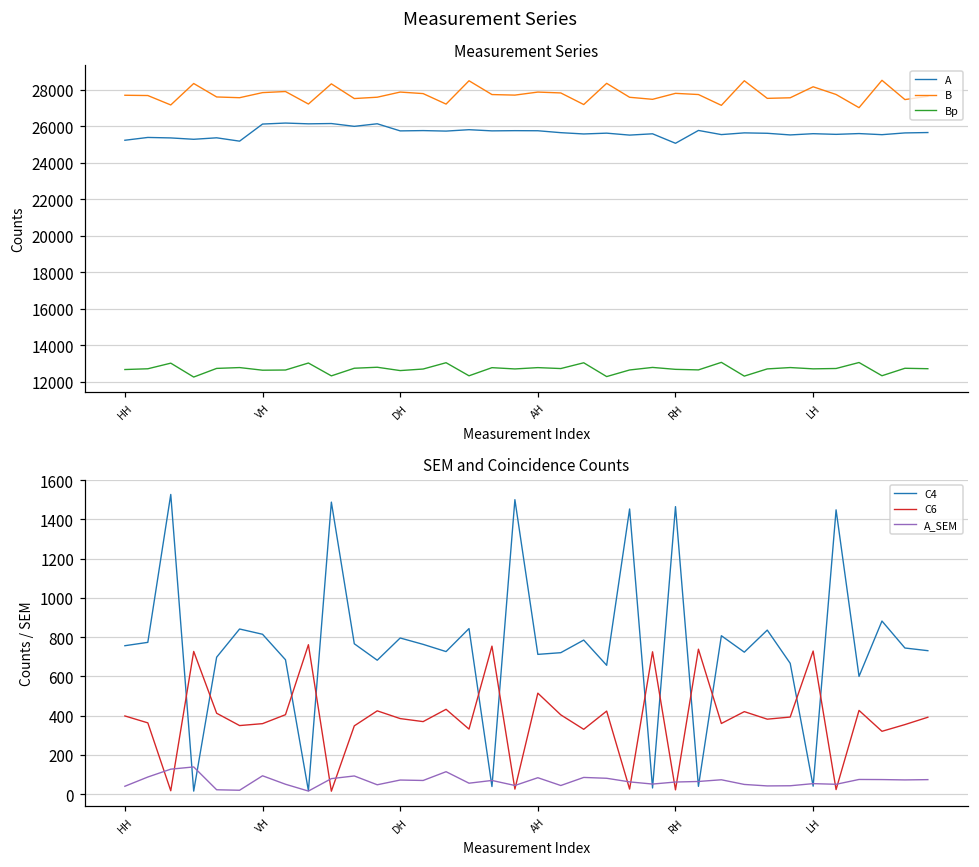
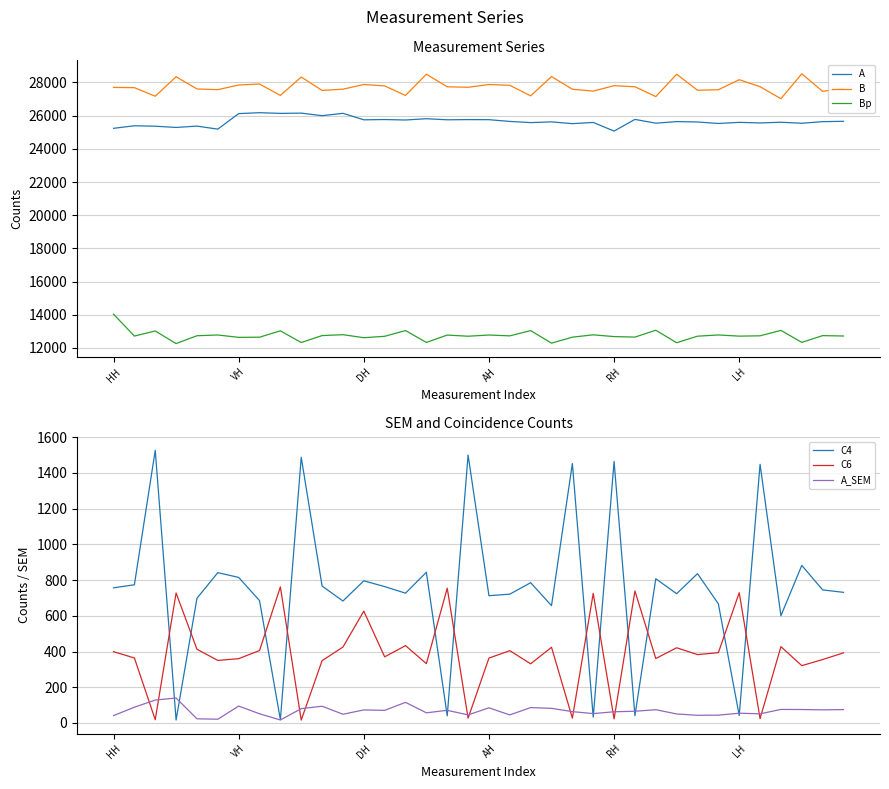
  {
    "Measurement Series": {
      "A": {
        "HH": 25200,
        "VH": 26100,
        "DH": 25700,
        "AH": 25800,
        "RH": 25100,
        "LH": 25600
      },
      "B": {
        "HH": 27700,
        "VH": 27800,
        "DH": 27900,
        "AH": 27900,
        "RH": 27800,
        "LH": 28200
      },
      "Bp": {
-       "HH": 12700,
+       "HH": 14000,
        "VH": 12600,
        "DH": 12600,
        "AH": 12800,
        "RH": 12700,
        "LH": 12700
      }
    },
    "SEM and Coincidence Counts": {
      "C4": {
        "HH": 760,
        "VH": 820,
        "DH": 800,
        "AH": 710,
        "RH": 1470
      },
      "C6": {
        "HH": 400,
        "VH": 360,
-       "DH": 390,
-       "AH": 520,
+       "DH": 630,
+       "AH": 360,
        "RH": 20,
        "LH": 730
      },
      "A_SEM": {
        "HH": 40,
        "VH": 90,
        "DH": 70,
        "AH": 80,
        "RH": 60
      }
    }
  }
